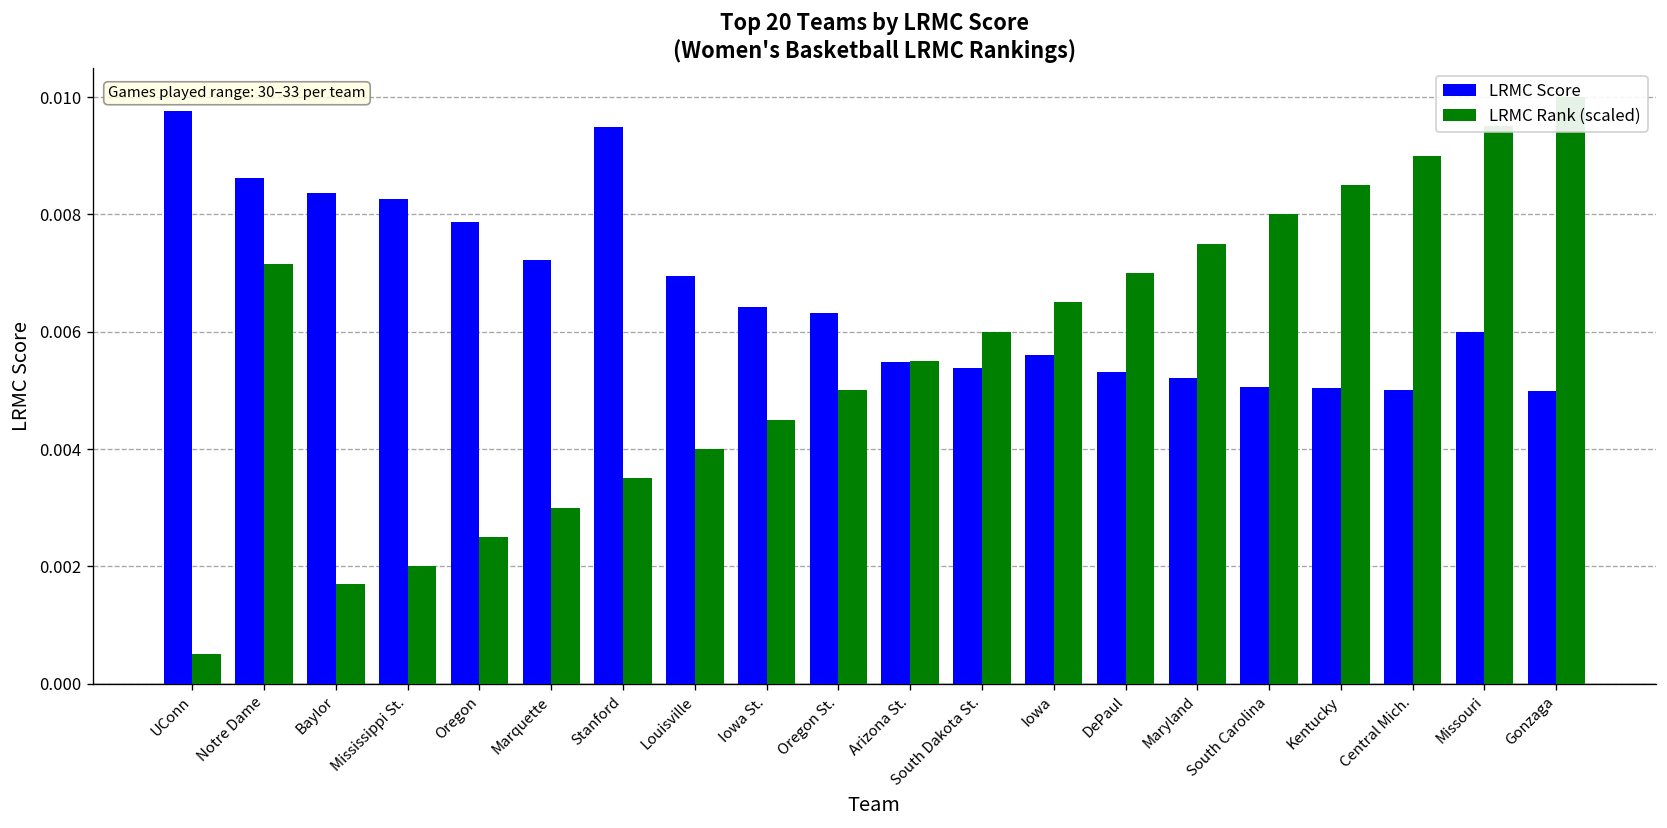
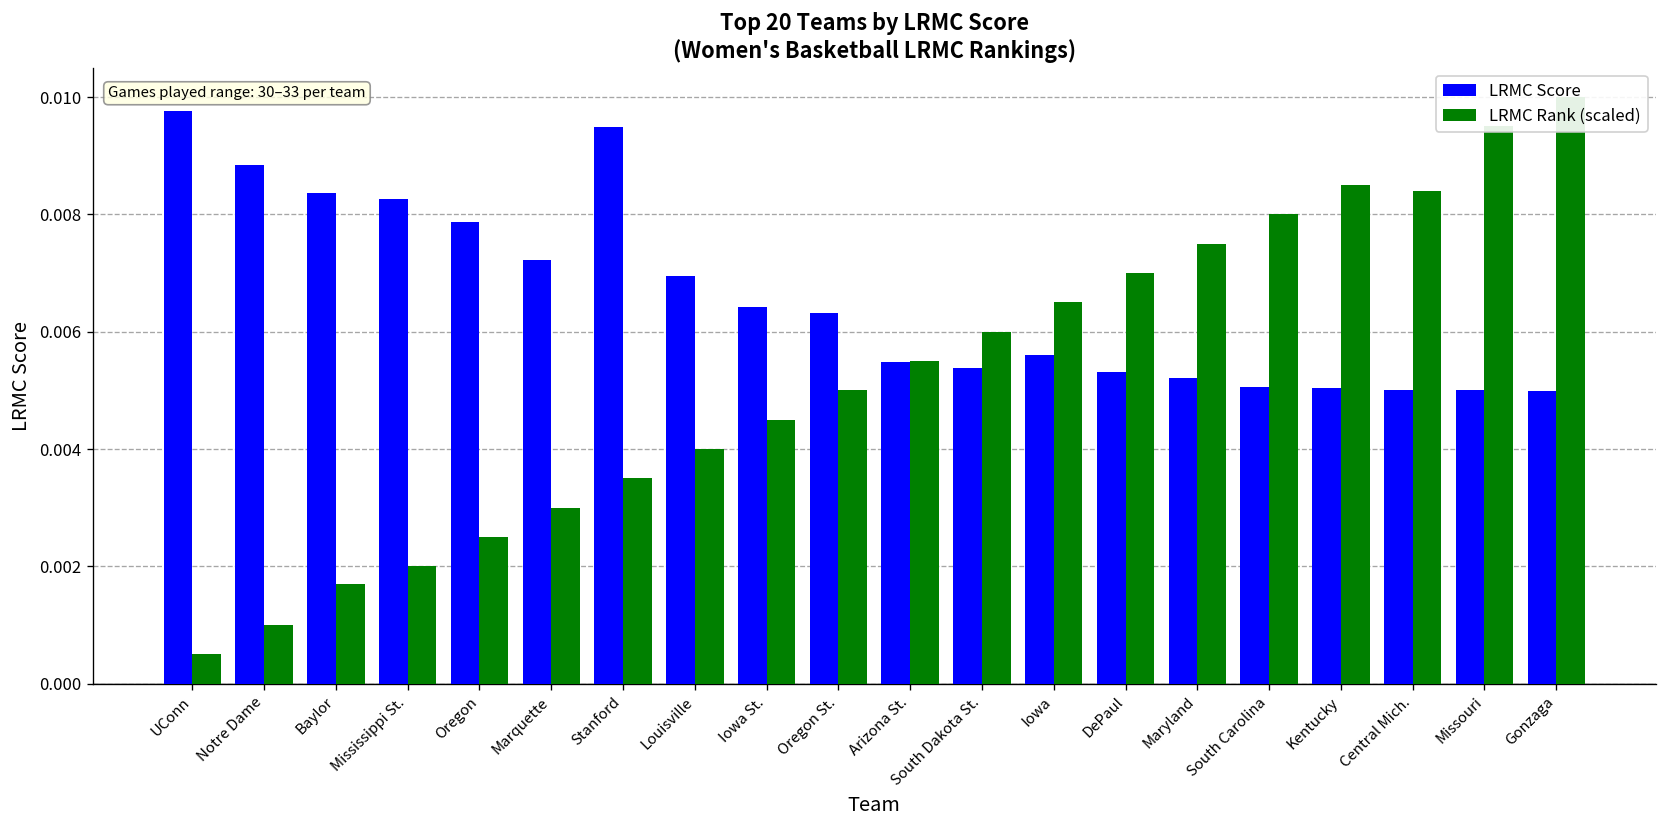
  {
    "LRMC Score": {
-     "Notre Dame": 0.0086,
+     "Notre Dame": 0.0088,
      "Baylor": 0.0084,
      "Mississippi St.": 0.0083,
      "Oregon": 0.0079,
      "Marquette": 0.0072,
      "Stanford": 0.0095,
      "Louisville": 0.0070,
      "Iowa St.": 0.0064,
      "Oregon St.": 0.0063,
      "Arizona St.": 0.0055,
      "South Dakota St.": 0.0054,
      "Iowa": 0.0056,
      "DePaul": 0.0053,
      "Maryland": 0.0052,
      "South Carolina": 0.0051,
      "Kentucky": 0.0050,
      "Central Mich.": 0.0050,
-     "Missouri": 0.0060,
+     "Missouri": 0.0050,
      "Gonzaga": 0.0050
    },
    "LRMC Rank (scaled)": {
      "UConn": 0.0005,
-     "Notre Dame": 0.0072,
+     "Notre Dame": 0.0010,
      "Baylor": 0.0017,
      "Mississippi St.": 0.0020,
      "Oregon": 0.0025,
      "Marquette": 0.0030,
      "Stanford": 0.0035,
      "Louisville": 0.0040,
      "Iowa St.": 0.0045,
      "Oregon St.": 0.0050,
      "Arizona St.": 0.0055,
      "South Dakota St.": 0.0060,
      "Iowa": 0.0065,
      "DePaul": 0.0070,
      "Maryland": 0.0075,
      "South Carolina": 0.0080,
      "Kentucky": 0.0085,
-     "Central Mich.": 0.0090
+     "Central Mich.": 0.0084
    }
  }
